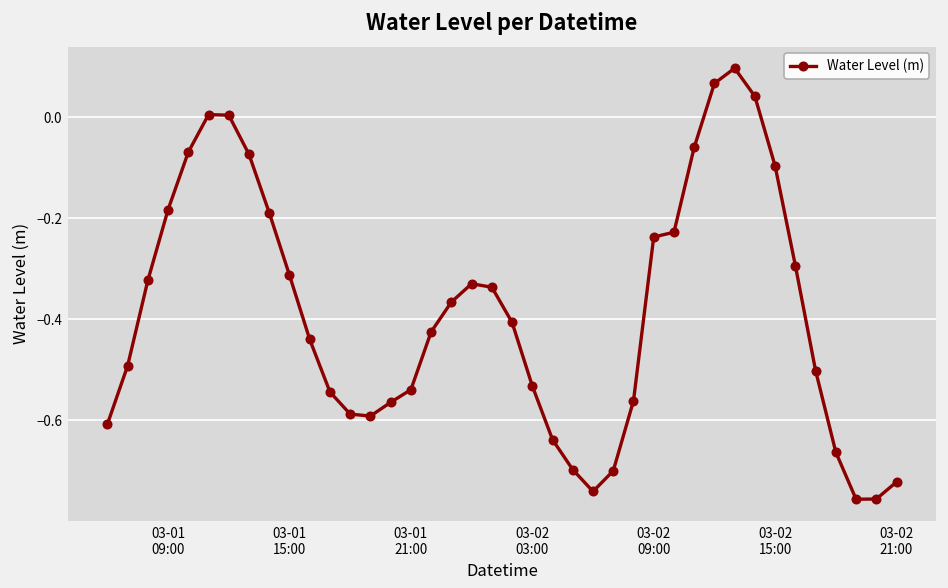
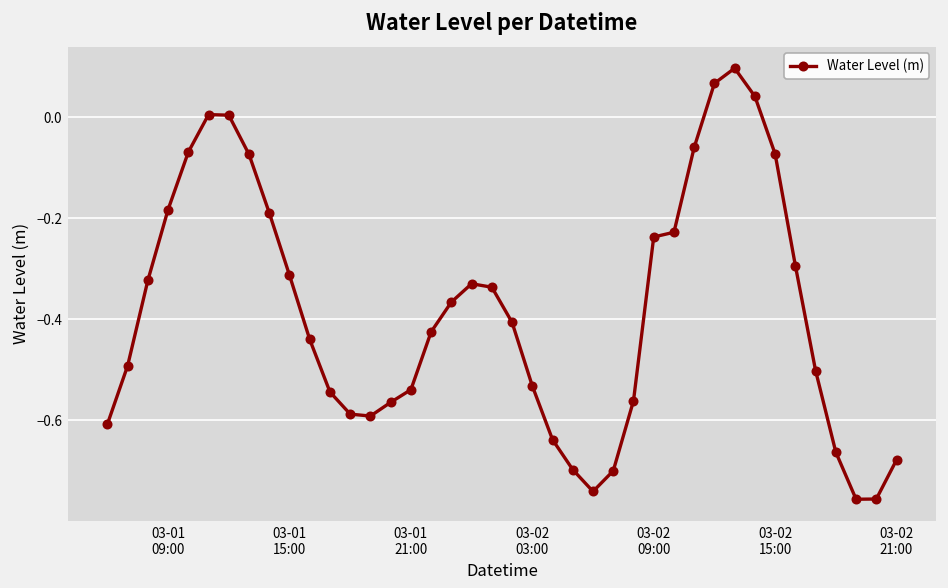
  {
    "03-01 09:00": -0.18,
    "03-01 15:00": -0.31,
    "03-01 21:00": -0.54,
    "03-02 03:00": -0.53,
    "03-02 09:00": -0.24,
-   "03-02 15:00": -0.10,
-   "03-02 21:00": -0.72
+   "03-02 15:00": -0.07,
+   "03-02 21:00": -0.68
  }
